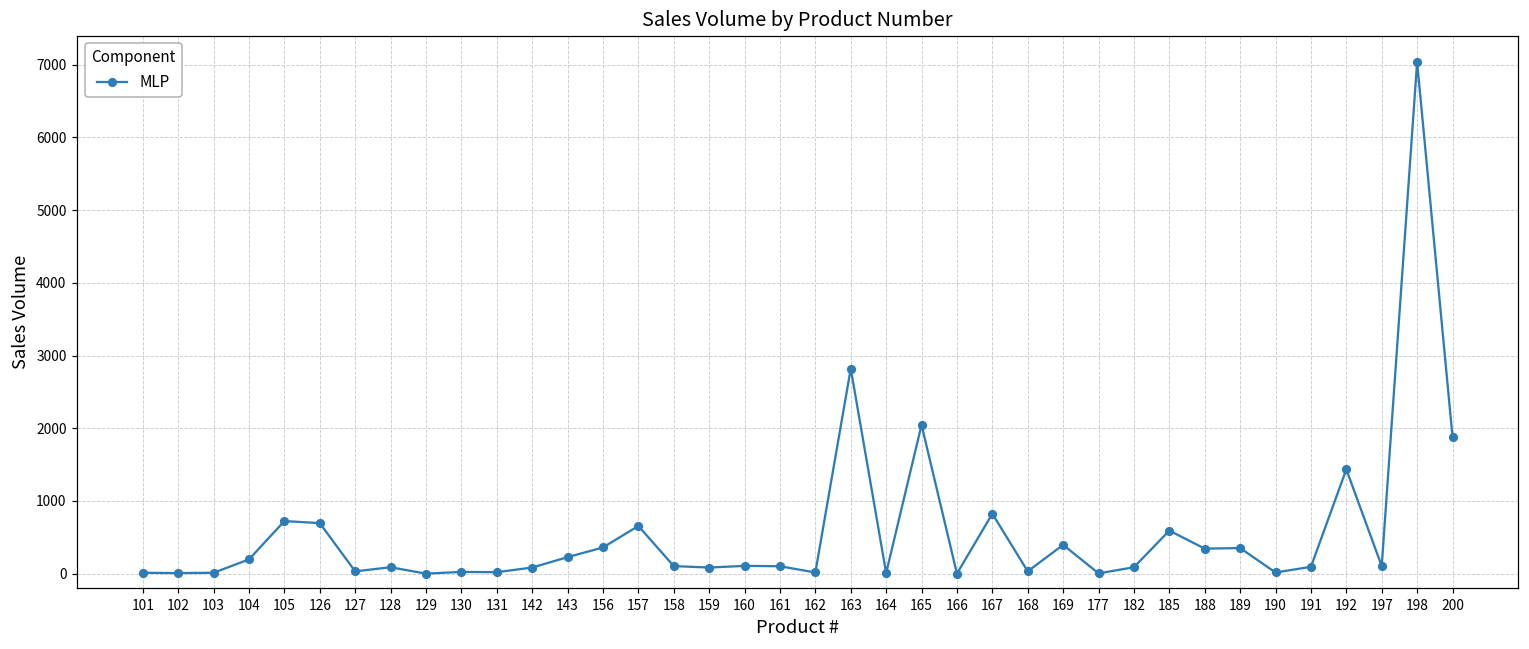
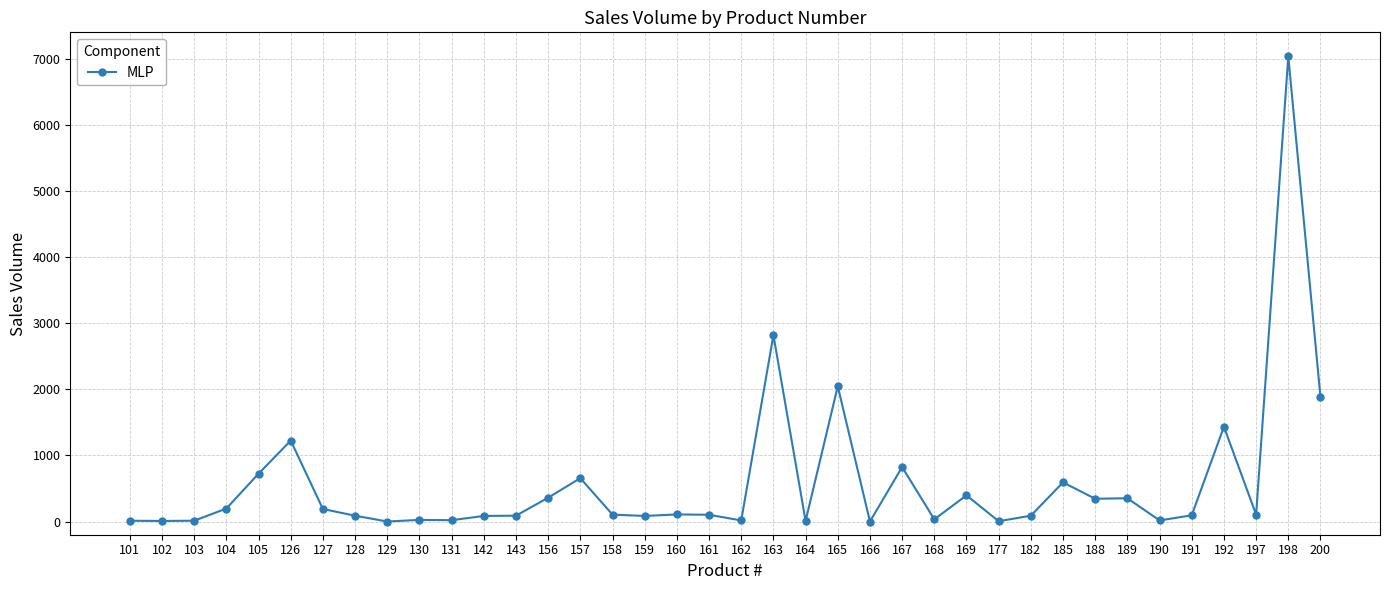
  {
    "101": 0,
    "102": 0,
    "103": 0,
    "104": 200,
    "105": 700,
-   "126": 700,
-   "127": 0,
+   "126": 1200,
+   "127": 200,
    "128": 100,
    "129": 0,
    "130": 0,
    "131": 0,
    "142": 100,
-   "143": 200,
+   "143": 100,
    "156": 400,
    "157": 700,
    "158": 100,
    "159": 100,
    "160": 100,
    "161": 100,
    "162": 0,
    "163": 2800,
    "164": 0,
    "165": 2000,
    "166": 0,
    "167": 800,
    "168": 0,
    "169": 400,
    "177": 0,
    "182": 100,
    "185": 600,
    "188": 300,
    "189": 400,
    "190": 0,
    "191": 100,
    "192": 1400,
    "197": 100,
    "198": 7000,
    "200": 1900
  }
